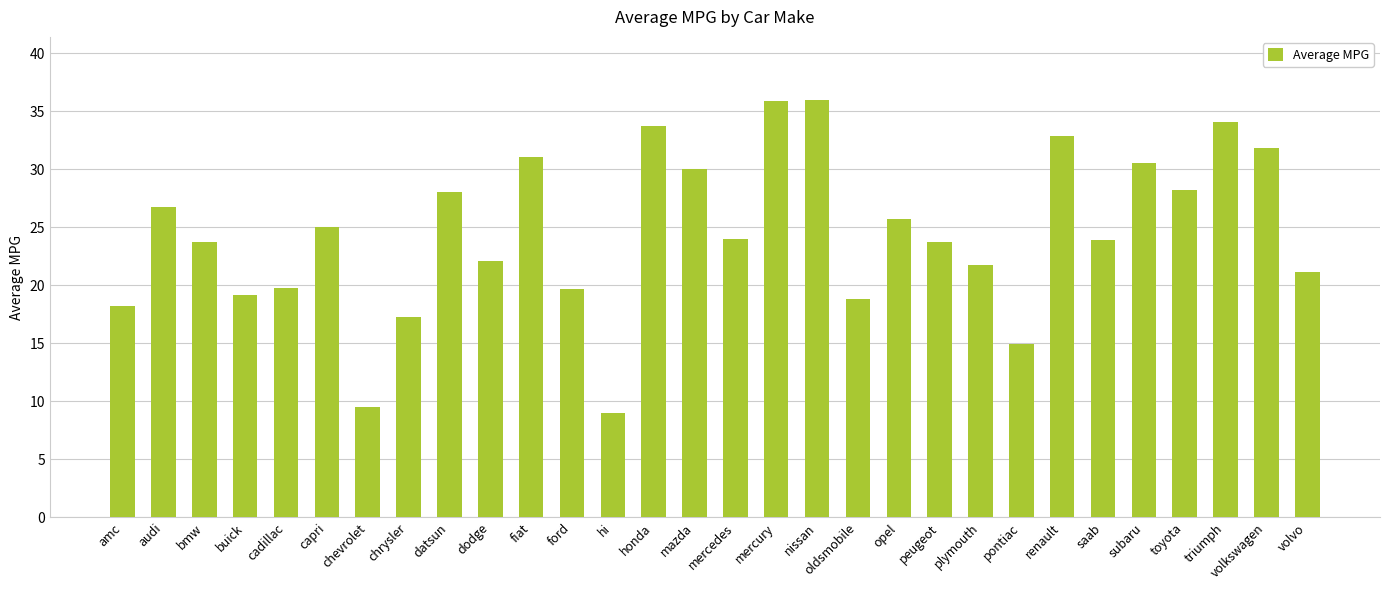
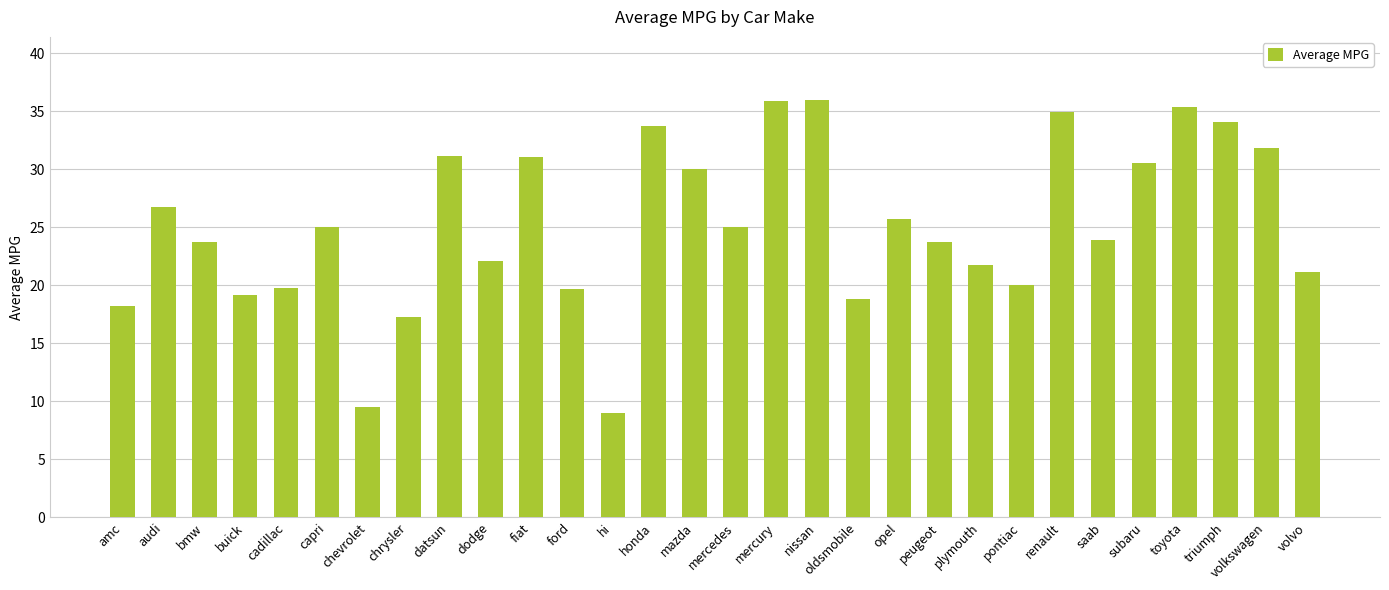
  {
    "amc": 18.2,
    "audi": 26.7,
    "bmw": 23.8,
    "buick": 19.2,
    "cadillac": 19.8,
    "capri": 25.0,
    "chevrolet": 9.5,
    "chrysler": 17.3,
-   "datsun": 28.0,
+   "datsun": 31.1,
    "dodge": 22.1,
    "fiat": 31.0,
    "ford": 19.7,
    "hi": 9.0,
    "honda": 33.8,
    "mazda": 30.1,
-   "mercedes": 24.0,
+   "mercedes": 25.0,
    "mercury": 35.8,
    "nissan": 36.0,
    "oldsmobile": 18.8,
    "opel": 25.8,
    "peugeot": 23.7,
    "plymouth": 21.7,
-   "pontiac": 14.9,
-   "renault": 32.9,
+   "pontiac": 20.0,
+   "renault": 34.9,
    "saab": 23.9,
    "subaru": 30.5,
-   "toyota": 28.2,
+   "toyota": 35.3,
    "triumph": 34.1,
    "volkswagen": 31.8,
    "volvo": 21.1
  }
